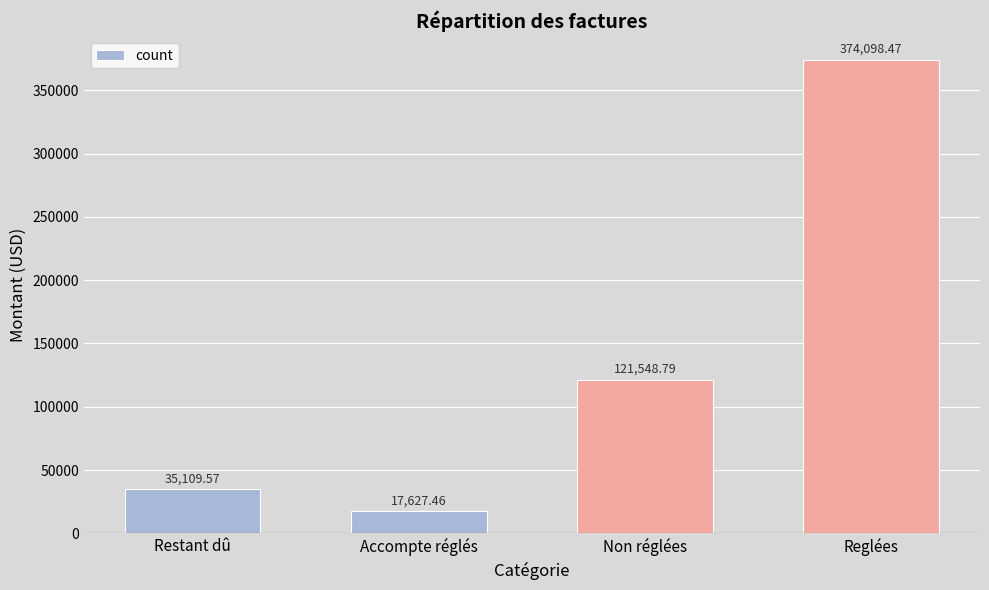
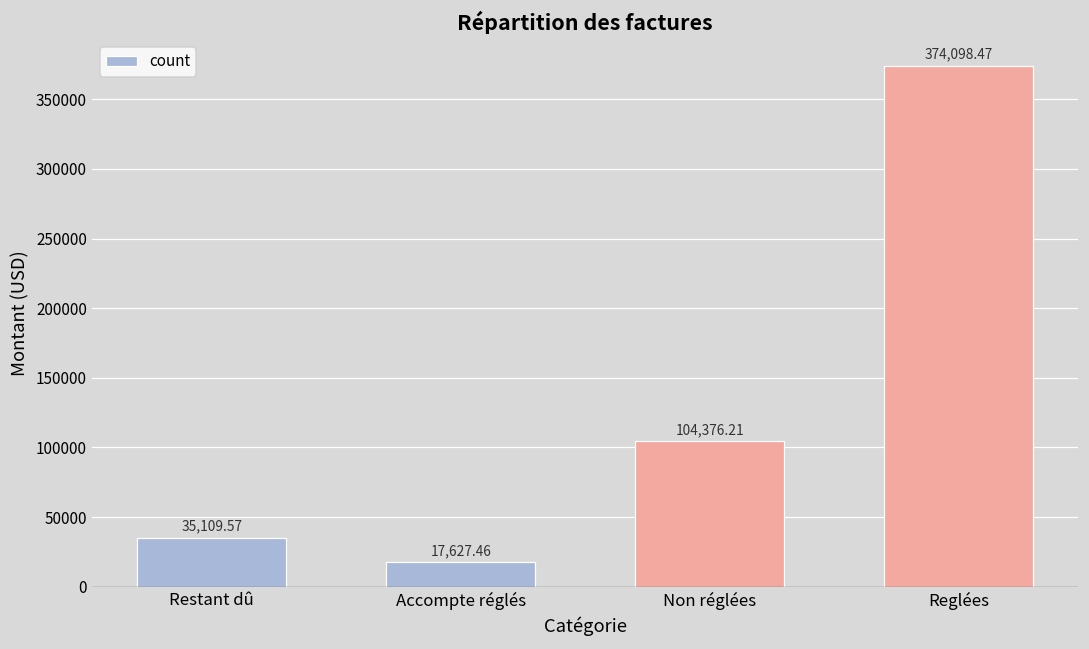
  {
    "Restant dû": "35,109.57",
    "Accompte réglés": "17,627.46",
-   "Non réglées": "121,548.79",
+   "Non réglées": "104,376.21",
    "Reglées": "374,098.47"
  }
